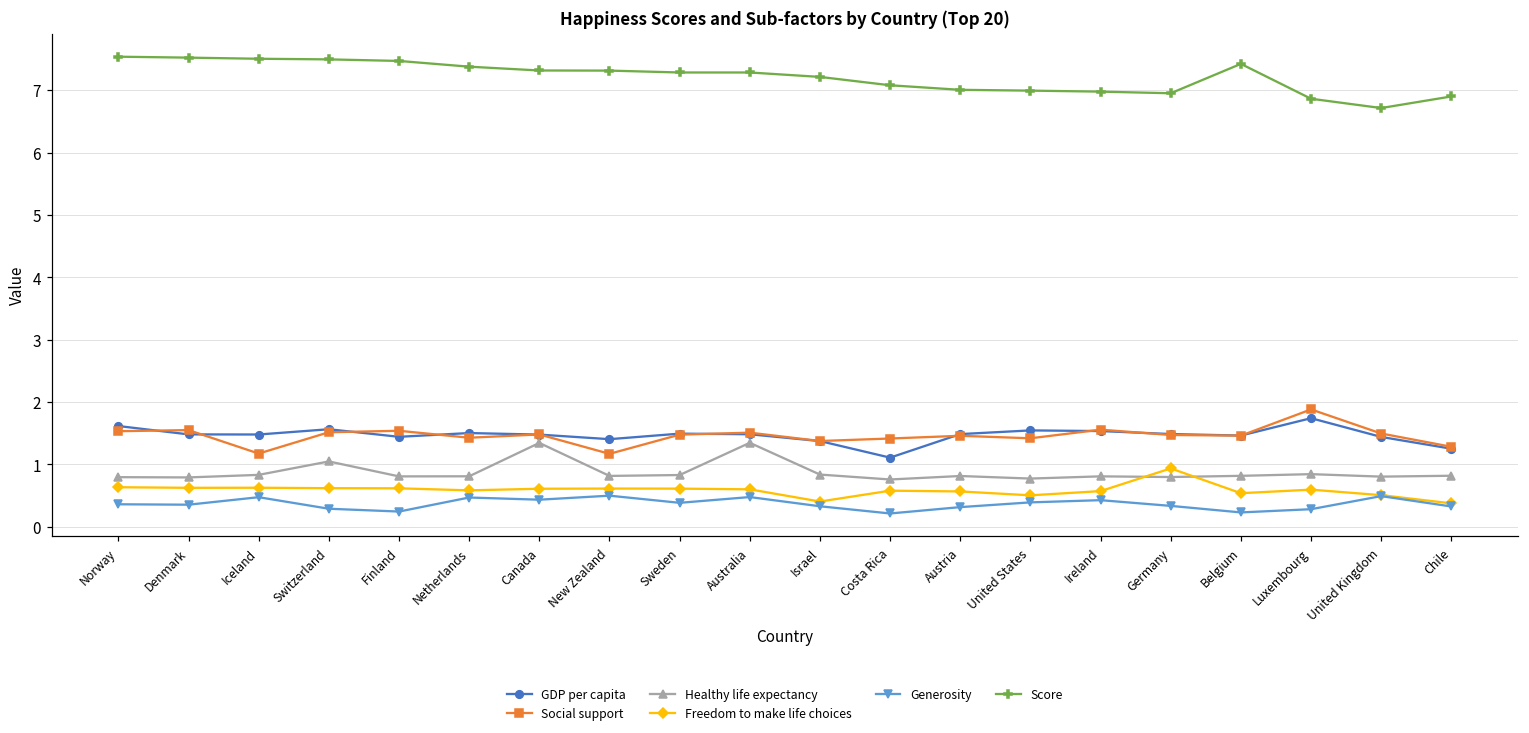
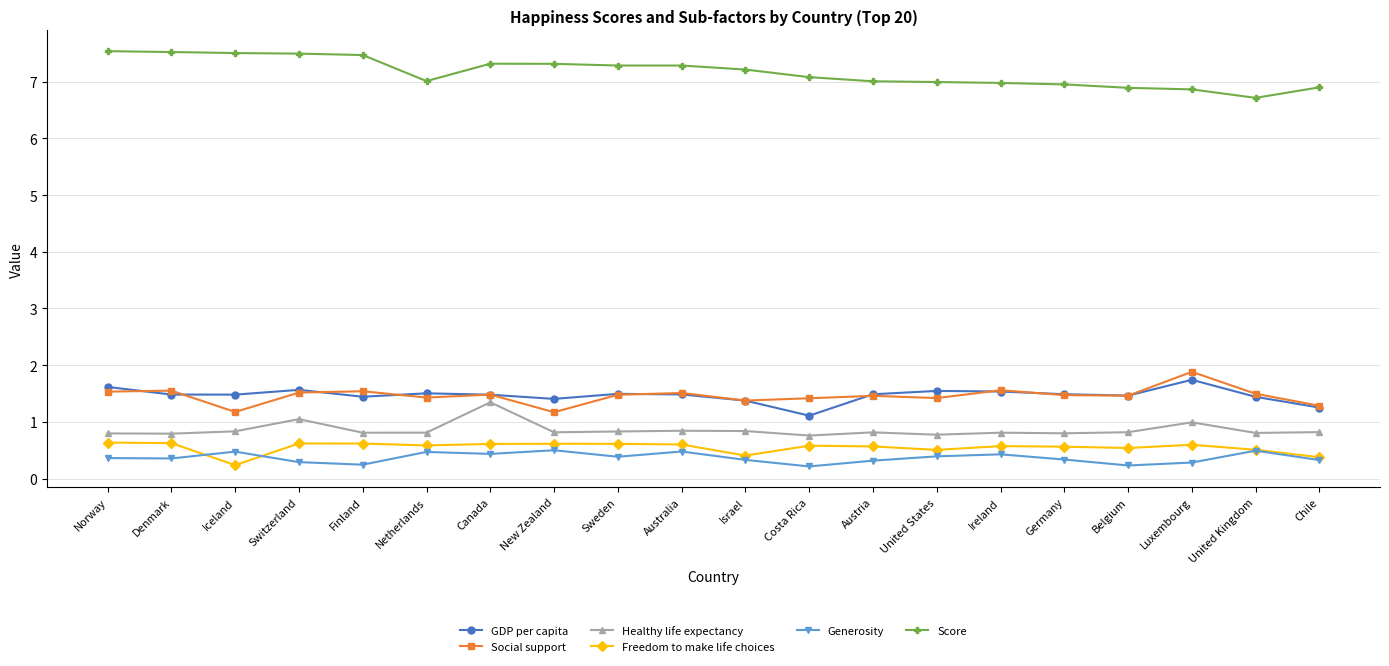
  {
    "Social support": {
      "Norway": 1.5,
      "Denmark": 1.6,
      "Iceland": 1.2,
      "Switzerland": 1.5,
      "Finland": 1.5,
      "Netherlands": 1.4,
      "New Zealand": 1.2,
      "Costa Rica": 1.4,
      "United States": 1.4,
      "Luxembourg": 1.9,
      "United Kingdom": 1.5
    },
    "Healthy life expectancy": {
      "Norway": 0.8,
      "Denmark": 0.8,
      "Iceland": 0.8,
      "Switzerland": 1.0,
      "Finland": 0.8,
      "Netherlands": 0.8,
      "Canada": 1.3,
      "New Zealand": 0.8,
      "Sweden": 0.8,
-     "Australia": 1.3,
+     "Australia": 0.8,
      "Israel": 0.8,
      "Costa Rica": 0.8,
      "Austria": 0.8,
      "United States": 0.8,
      "Ireland": 0.8,
      "Germany": 0.8,
      "Belgium": 0.8,
-     "Luxembourg": 0.8,
+     "Luxembourg": 1.0,
      "United Kingdom": 0.8,
      "Chile": 0.8
    },
    "Freedom to make life choices": {
      "Norway": 0.6,
      "Denmark": 0.6,
-     "Iceland": 0.6,
+     "Iceland": 0.2,
      "Switzerland": 0.6,
      "Finland": 0.6,
      "Netherlands": 0.6,
      "Canada": 0.6,
      "New Zealand": 0.6,
      "Sweden": 0.6,
      "Australia": 0.6,
      "Israel": 0.4,
      "Costa Rica": 0.6,
      "Austria": 0.6,
      "United States": 0.5,
      "Ireland": 0.6,
-     "Germany": 0.9,
+     "Germany": 0.6,
      "Belgium": 0.5,
      "Luxembourg": 0.6,
      "Chile": 0.4
    },
    "Score": {
      "Norway": 7.5,
      "Denmark": 7.5,
      "Iceland": 7.5,
      "Switzerland": 7.5,
      "Finland": 7.5,
-     "Netherlands": 7.4,
+     "Netherlands": 7.0,
      "Canada": 7.3,
      "New Zealand": 7.3,
      "Sweden": 7.3,
      "Australia": 7.3,
      "Israel": 7.2,
      "Costa Rica": 7.1,
      "Austria": 7.0,
      "United States": 7.0,
      "Ireland": 7.0,
      "Germany": 7.0,
-     "Belgium": 7.4,
+     "Belgium": 6.9,
      "Luxembourg": 6.9,
      "United Kingdom": 6.7,
      "Chile": 6.9
    }
  }
